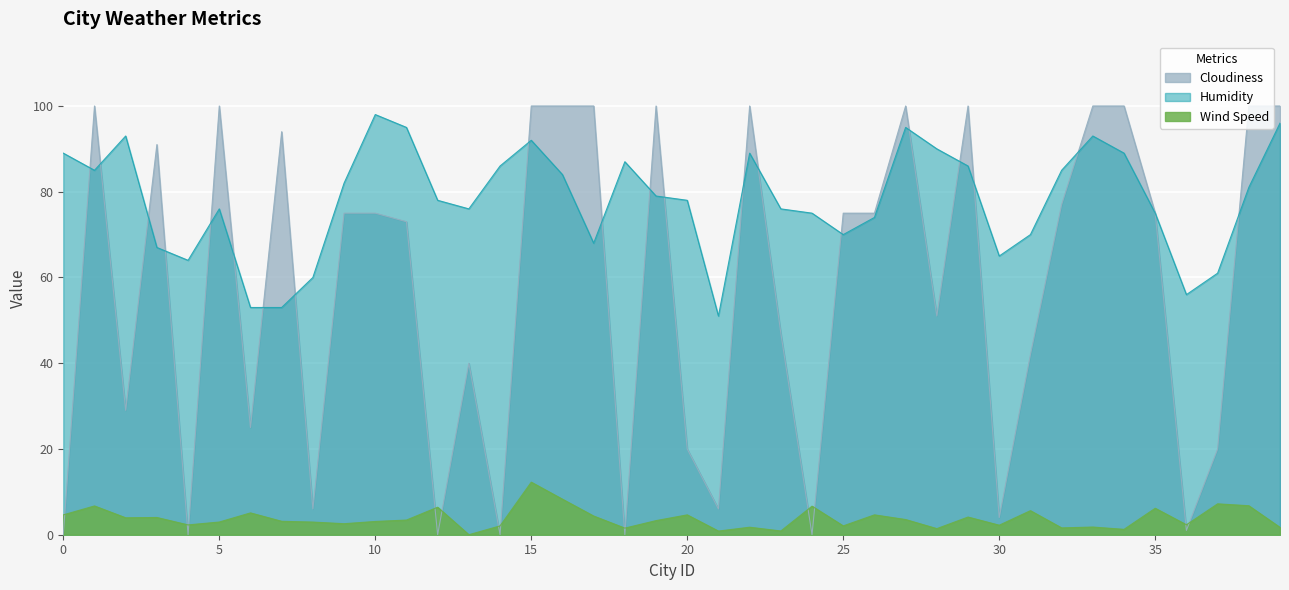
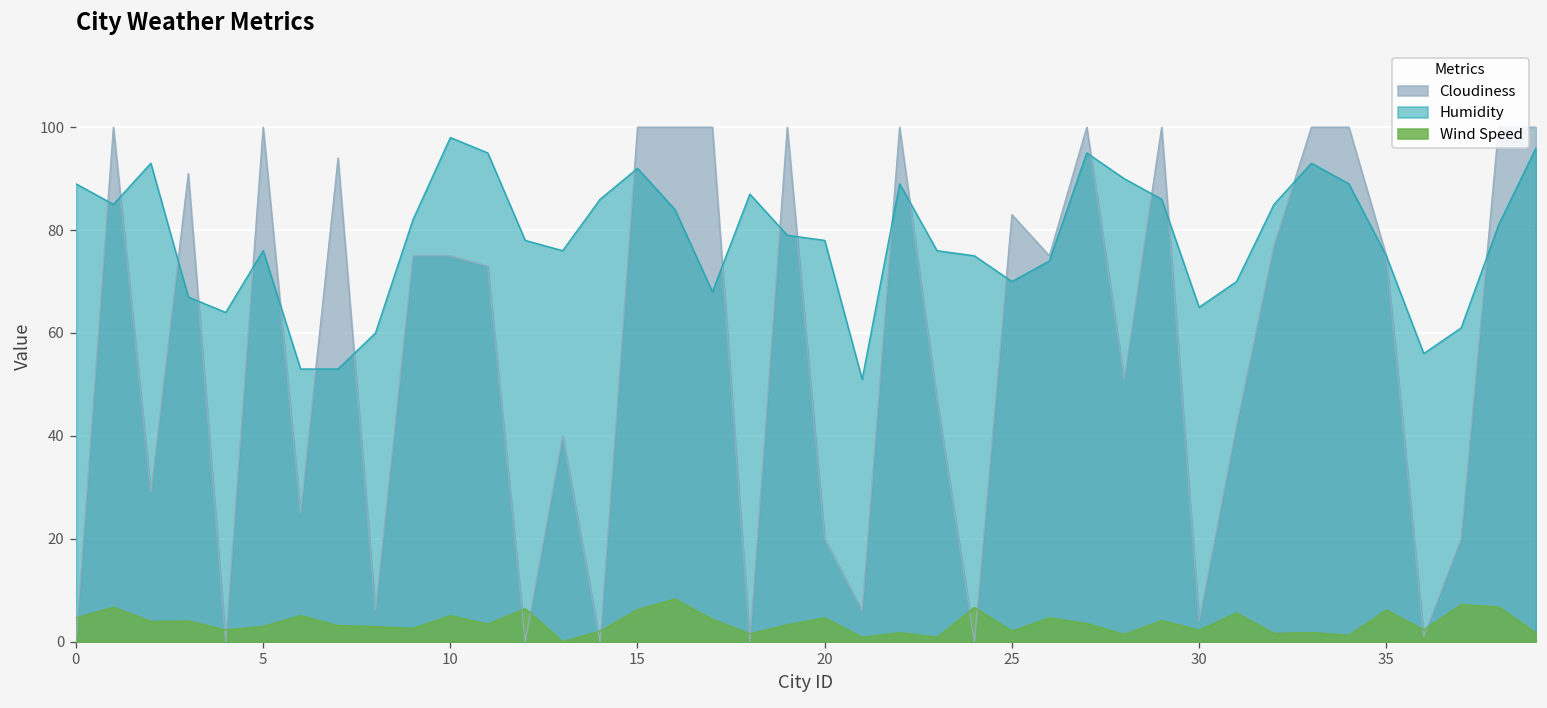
  {
    "Cloudiness": {
      "0": 0,
      "5": 100,
      "10": 75,
      "15": 100,
      "20": 20,
-     "25": 75,
+     "25": 83,
      "30": 4
    },
    "Humidity": {
      "0": 89,
      "5": 76,
      "10": 98,
      "15": 92,
      "20": 78,
      "25": 70,
      "30": 65
    },
    "Wind Speed": {
      "0": 5,
      "5": 3,
-     "10": 3,
-     "15": 12,
+     "10": 5,
+     "15": 6,
      "20": 5,
      "25": 2,
      "30": 2,
      "35": 6
    }
  }
